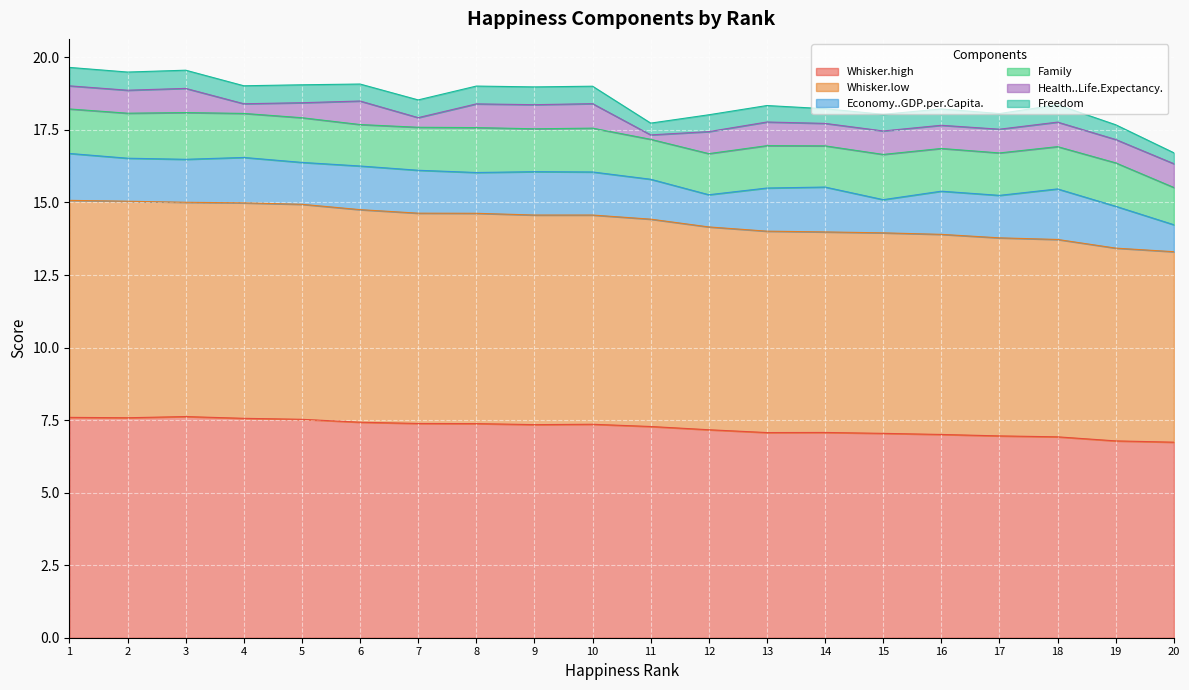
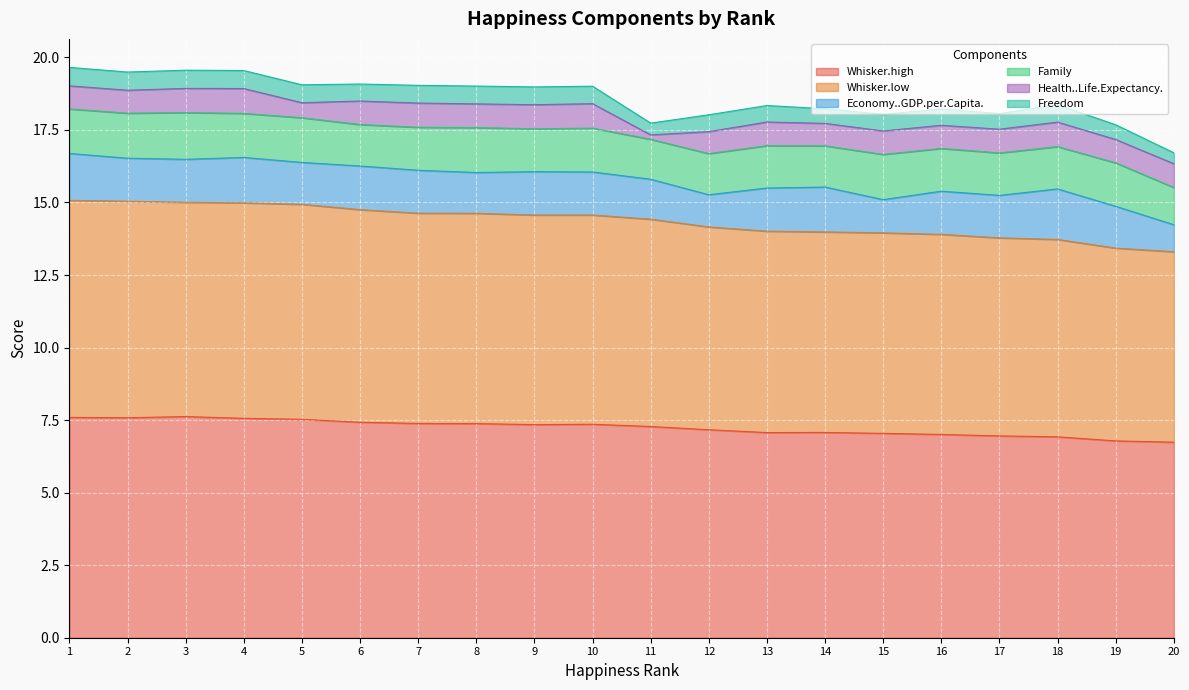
  {
    "Economy..GDP.per.Capita.": {
      "1": 1.6,
      "2": 1.5,
      "3": 1.5,
      "4": 1.6,
      "5": 1.4,
      "6": 1.5,
      "7": 1.5,
      "8": 1.4,
      "9": 1.5,
      "10": 1.5,
      "11": 1.4,
      "12": 1.1,
      "13": 1.5,
      "14": 1.5,
      "15": 1.1,
      "16": 1.5,
      "17": 1.5,
      "18": 1.7,
      "19": 1.4,
      "20": 0.9
    },
    "Health..Life.Expectancy.": {
      "1": 0.8,
      "2": 0.8,
      "3": 0.8,
-     "4": 0.3,
+     "4": 0.9,
      "5": 0.5,
      "6": 0.8,
-     "7": 0.3,
+     "7": 0.8,
      "8": 0.8,
      "9": 0.8,
      "10": 0.8,
      "11": 0.2,
      "12": 0.8,
      "13": 0.8,
      "14": 0.8,
      "15": 0.8,
      "16": 0.8,
      "17": 0.8,
      "18": 0.8,
      "19": 0.8,
      "20": 0.8
    }
  }
